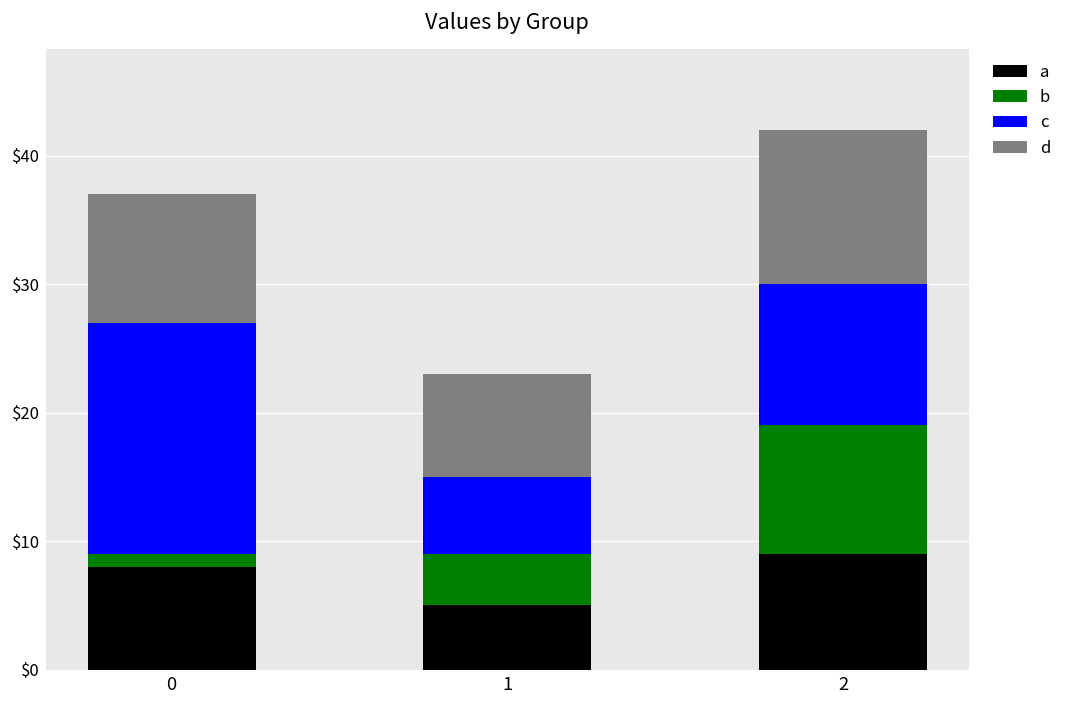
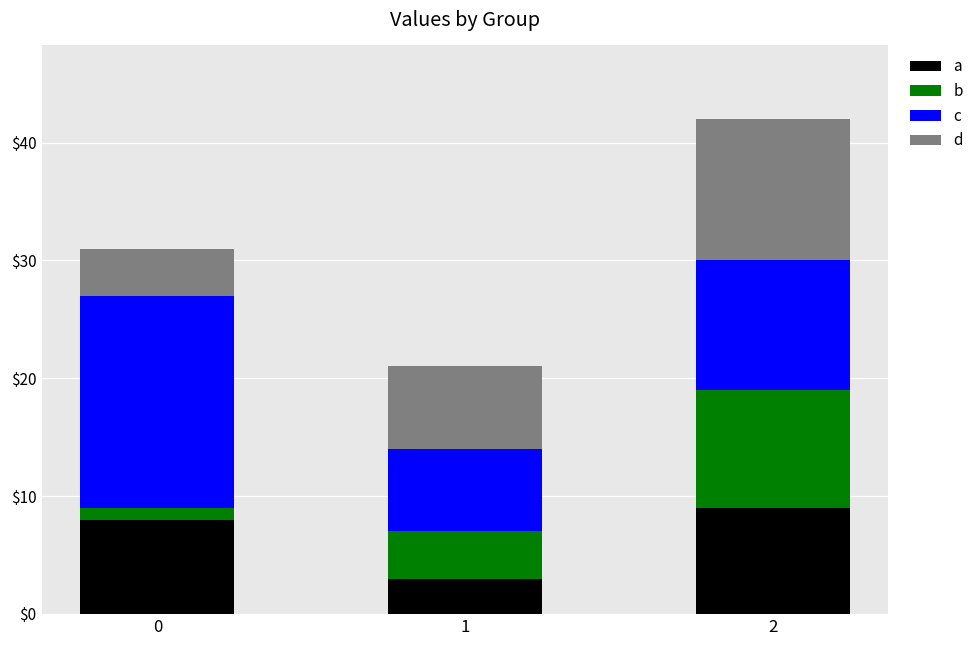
  {
    "a": {
      "0": "$8",
-     "1": "$5",
+     "1": "$3",
      "2": "$9"
    },
    "b": {
      "0": "$1",
      "1": "$4",
      "2": "$10"
    },
    "c": {
      "0": "$18",
-     "1": "$6",
+     "1": "$7",
      "2": "$11"
    },
    "d": {
-     "0": "$10",
-     "1": "$8",
+     "0": "$4",
+     "1": "$7",
      "2": "$12"
    }
  }
